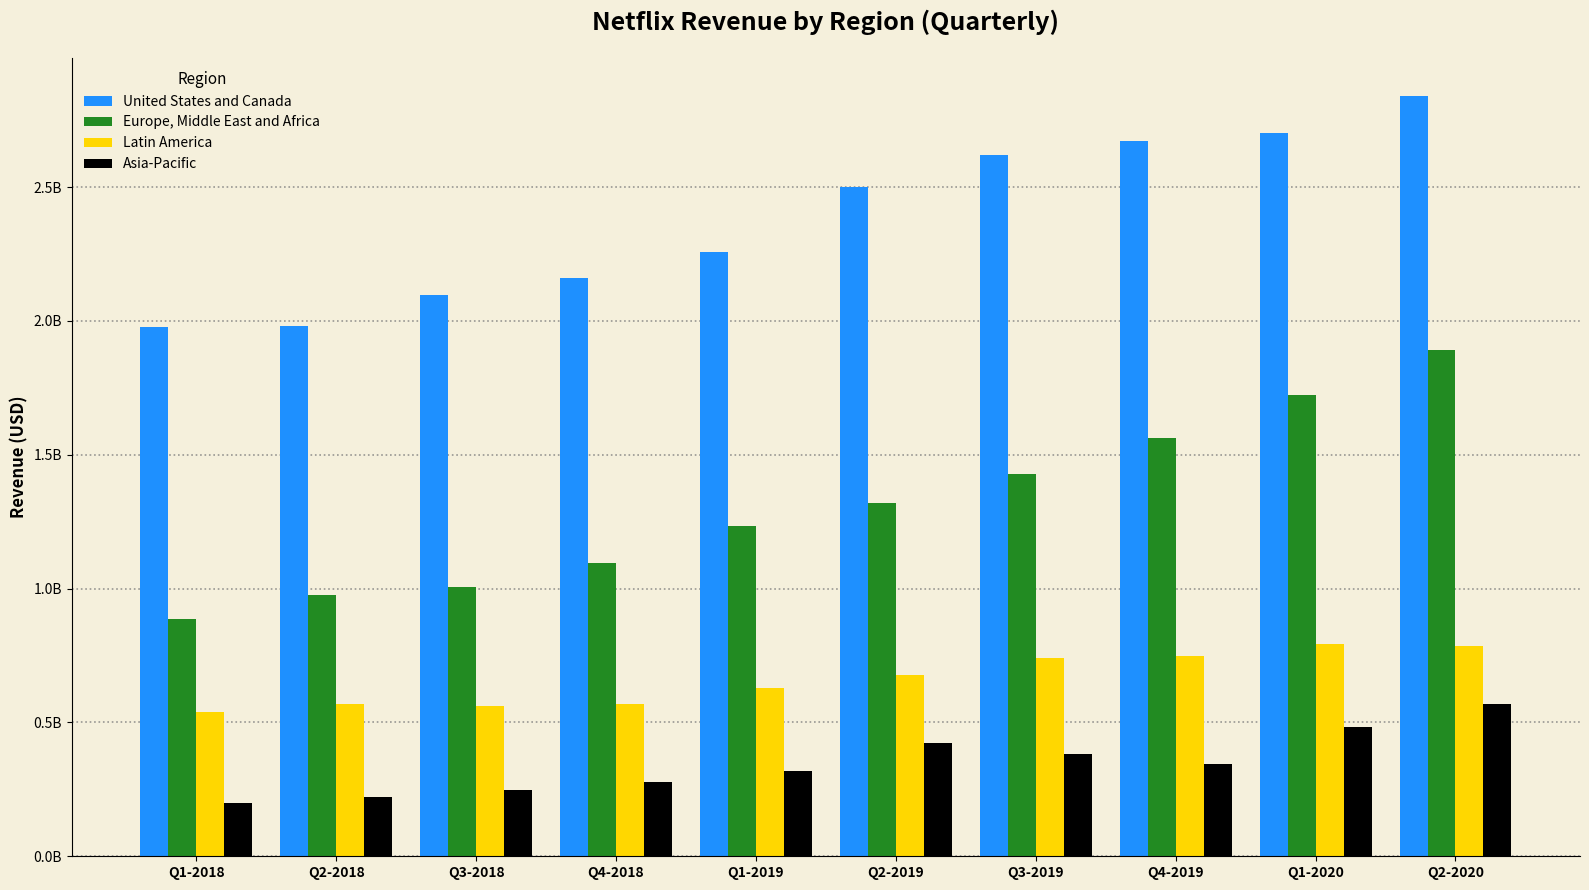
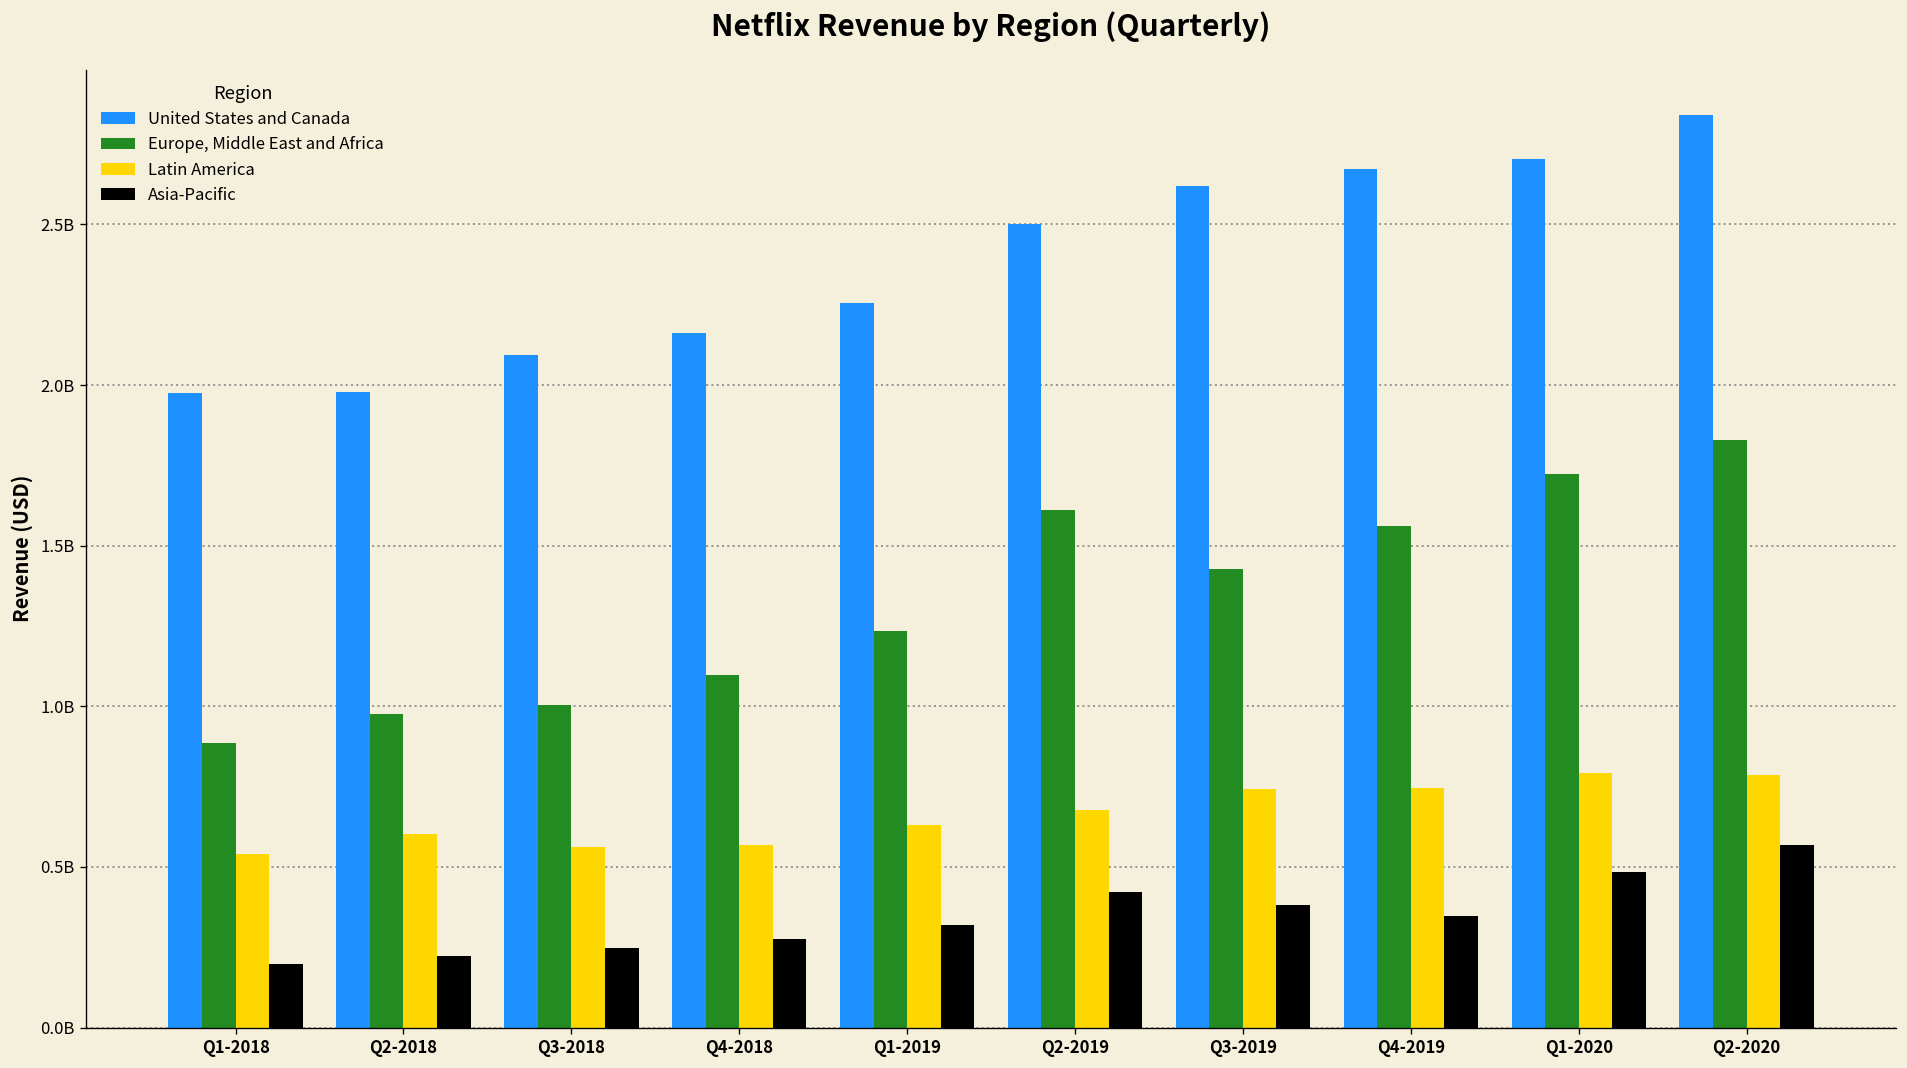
  {
    "United States and Canada": {
      "Q1-2018": 1980000000,
      "Q2-2018": 1980000000,
      "Q3-2018": 2090000000,
      "Q4-2018": 2160000000,
      "Q1-2019": 2260000000,
      "Q2-2019": 2500000000,
      "Q3-2019": 2620000000,
      "Q4-2019": 2670000000,
      "Q1-2020": 2700000000,
      "Q2-2020": 2840000000
    },
    "Europe, Middle East and Africa": {
      "Q1-2018": 890000000,
      "Q2-2018": 980000000,
      "Q3-2018": 1000000000,
      "Q4-2018": 1100000000,
      "Q1-2019": 1230000000,
-     "Q2-2019": 1320000000,
+     "Q2-2019": 1610000000,
      "Q3-2019": 1430000000,
      "Q4-2019": 1560000000,
      "Q1-2020": 1720000000,
-     "Q2-2020": 1890000000
+     "Q2-2020": 1830000000
    },
    "Latin America": {
      "Q1-2018": 540000000,
-     "Q2-2018": 570000000,
+     "Q2-2018": 600000000,
      "Q3-2018": 560000000,
      "Q4-2018": 570000000,
      "Q1-2019": 630000000,
      "Q2-2019": 680000000,
      "Q3-2019": 740000000,
      "Q4-2019": 750000000,
      "Q1-2020": 790000000,
      "Q2-2020": 790000000
    },
    "Asia-Pacific": {
      "Q1-2018": 200000000,
      "Q2-2018": 220000000,
      "Q3-2018": 250000000,
      "Q4-2018": 280000000,
      "Q1-2019": 320000000,
      "Q2-2019": 420000000,
      "Q3-2019": 380000000,
      "Q4-2019": 350000000,
      "Q1-2020": 480000000,
      "Q2-2020": 570000000
    }
  }
